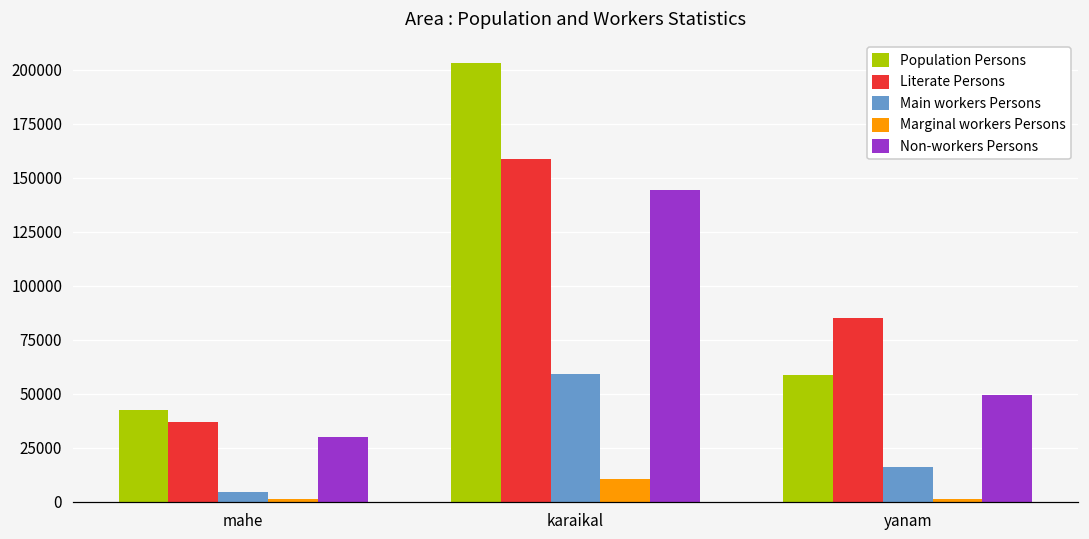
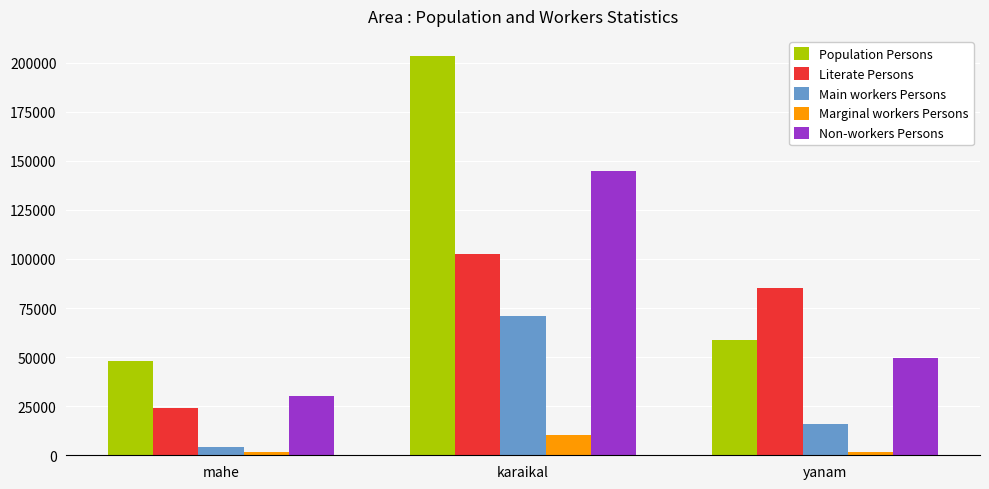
  {
    "Population Persons": {
-     "mahe": 42000,
+     "mahe": 48000,
      "karaikal": 203000,
      "yanam": 59000
    },
    "Literate Persons": {
-     "mahe": 37000,
-     "karaikal": 159000,
+     "mahe": 24000,
+     "karaikal": 103000,
      "yanam": 85000
    },
    "Main workers Persons": {
      "mahe": 4000,
-     "karaikal": 59000,
+     "karaikal": 71000,
      "yanam": 16000
    },
    "Marginal workers Persons": {
      "mahe": 1000,
      "karaikal": 11000,
      "yanam": 2000
    },
    "Non-workers Persons": {
      "mahe": 30000,
      "karaikal": 145000,
      "yanam": 50000
    }
  }
